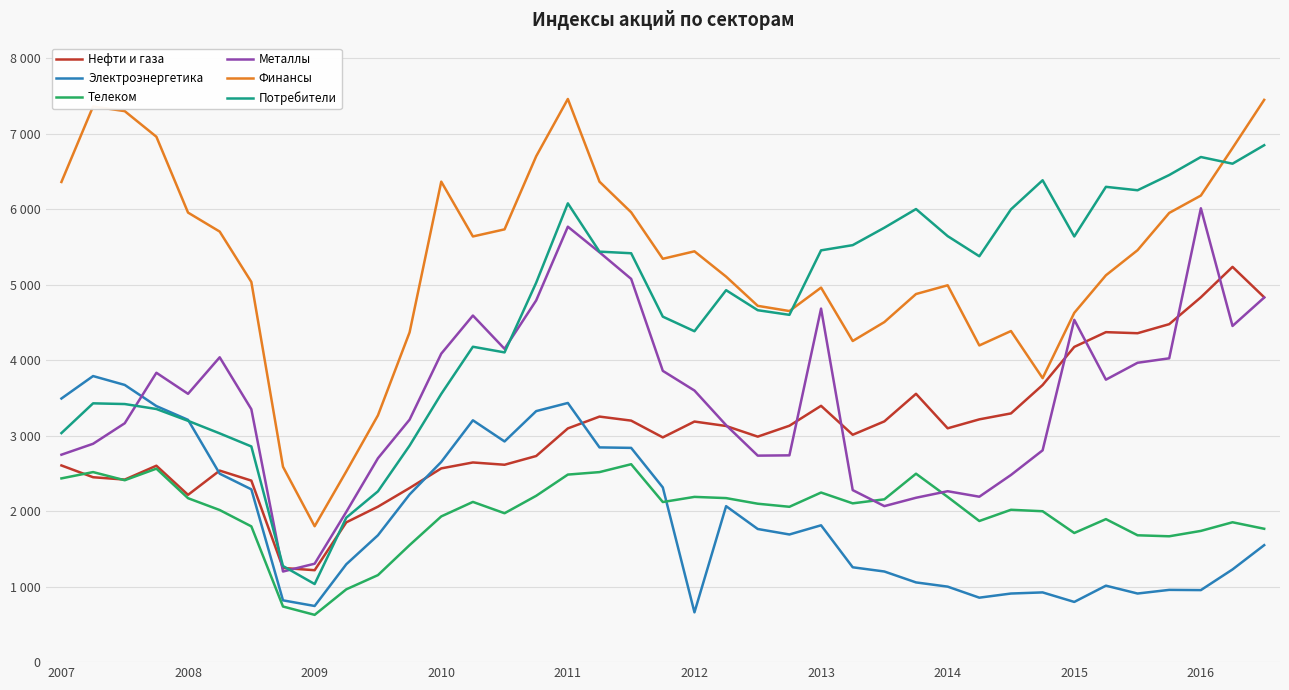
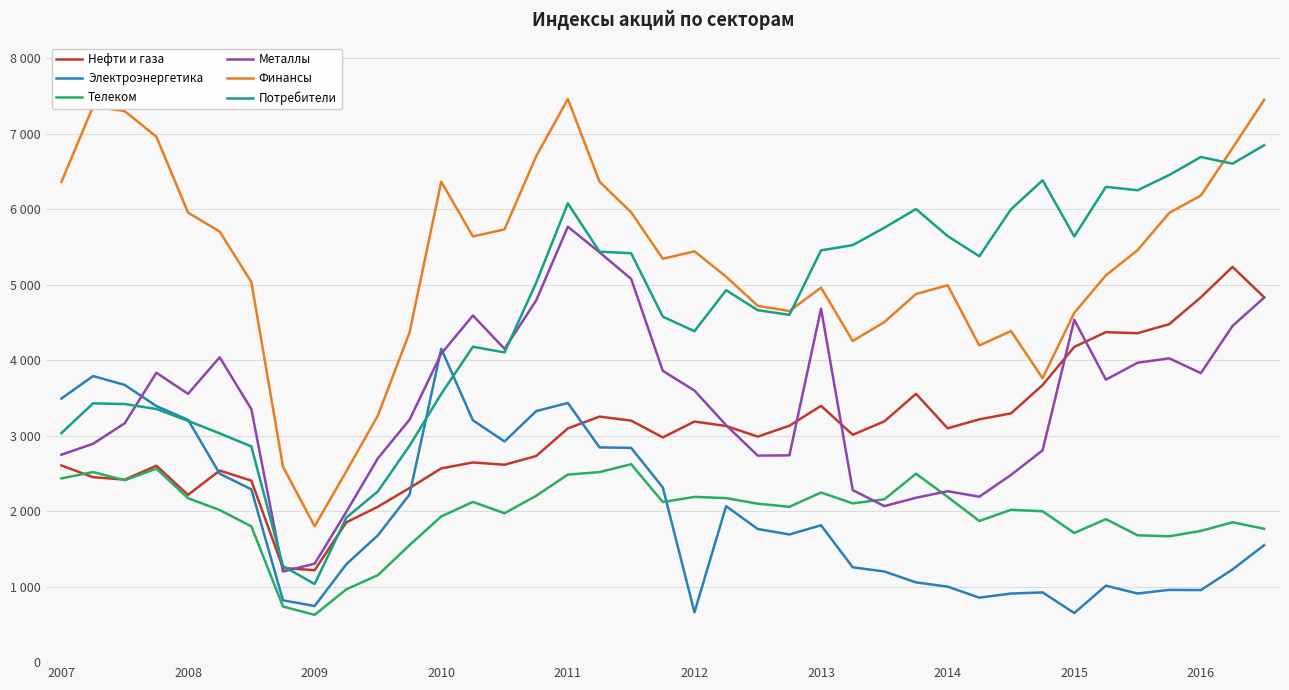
  {
    "Нефти и газа": {
      "2007": 2600,
      "2008": 2200,
      "2009": 1200,
      "2010": 2600,
      "2011": 3100,
      "2012": 3200,
      "2013": 3400,
      "2014": 3100,
      "2015": 4200,
      "2016": 4800
    },
    "Электроэнергетика": {
      "2007": 3500,
      "2009": 700,
-     "2010": 2700,
+     "2010": 4200,
      "2011": 3400,
      "2012": 700,
      "2013": 1800,
      "2014": 1000,
-     "2015": 800,
+     "2015": 700,
      "2016": 1000
    },
    "Металлы": {
      "2007": 2700,
      "2008": 3600,
      "2009": 1300,
      "2010": 4100,
      "2011": 5800,
      "2012": 3600,
      "2013": 4700,
      "2014": 2300,
      "2015": 4500,
-     "2016": 6000
+     "2016": 3800
    },
    "Финансы": {
      "2007": 6400,
      "2008": 6000,
      "2009": 1800,
      "2010": 6400,
      "2011": 7500,
      "2012": 5400,
      "2013": 5000,
      "2014": 5000,
      "2015": 4600,
      "2016": 6200
    }
  }
